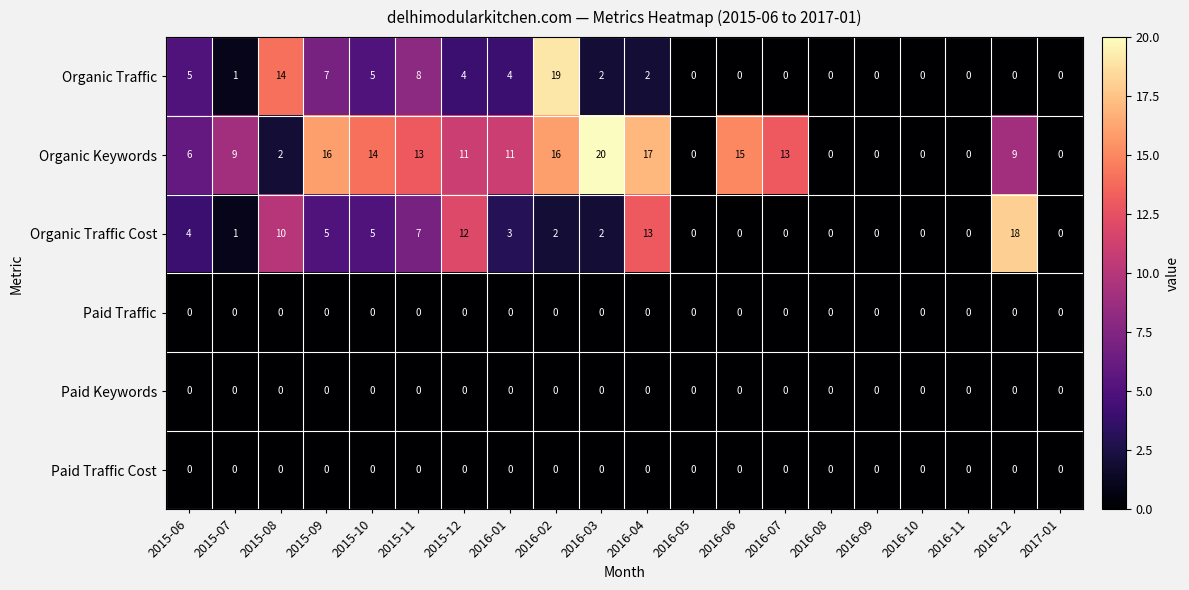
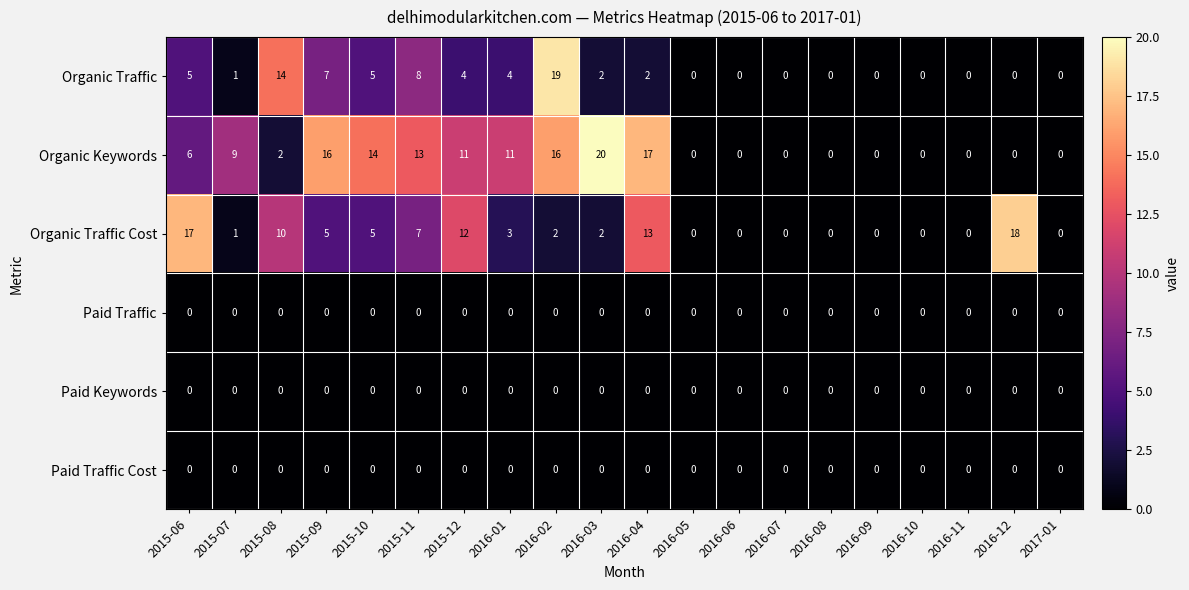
  {
    "Organic Traffic": {
      "2015-06": 5,
      "2015-07": 1,
      "2015-08": 14,
      "2015-09": 7,
      "2015-10": 5,
      "2015-11": 8,
      "2015-12": 4,
      "2016-01": 4,
      "2016-02": 19,
      "2016-03": 2,
      "2016-04": 2,
      "2016-05": 0,
      "2016-06": 0,
      "2016-07": 0,
      "2016-08": 0,
      "2016-09": 0,
      "2016-10": 0,
      "2016-11": 0,
      "2016-12": 0,
      "2017-01": 0
    },
    "Organic Keywords": {
      "2015-06": 6,
      "2015-07": 9,
      "2015-08": 2,
      "2015-09": 16,
      "2015-10": 14,
      "2015-11": 13,
      "2015-12": 11,
      "2016-01": 11,
      "2016-02": 16,
      "2016-03": 20,
      "2016-04": 17,
      "2016-05": 0,
-     "2016-06": 15,
-     "2016-07": 13,
+     "2016-06": 0,
+     "2016-07": 0,
      "2016-08": 0,
      "2016-09": 0,
      "2016-10": 0,
      "2016-11": 0,
-     "2016-12": 9,
+     "2016-12": 0,
      "2017-01": 0
    },
    "Organic Traffic Cost": {
-     "2015-06": 4,
+     "2015-06": 17,
      "2015-07": 1,
      "2015-08": 10,
      "2015-09": 5,
      "2015-10": 5,
      "2015-11": 7,
      "2015-12": 12,
      "2016-01": 3,
      "2016-02": 2,
      "2016-03": 2,
      "2016-04": 13,
      "2016-05": 0,
      "2016-06": 0,
      "2016-07": 0,
      "2016-08": 0,
      "2016-09": 0,
      "2016-10": 0,
      "2016-11": 0,
      "2016-12": 18,
      "2017-01": 0
    },
    "Paid Traffic": {
      "2015-06": 0,
      "2015-07": 0,
      "2015-08": 0,
      "2015-09": 0,
      "2015-10": 0,
      "2015-11": 0,
      "2015-12": 0,
      "2016-01": 0,
      "2016-02": 0,
      "2016-03": 0,
      "2016-04": 0,
      "2016-05": 0,
      "2016-06": 0,
      "2016-07": 0,
      "2016-08": 0,
      "2016-09": 0,
      "2016-10": 0,
      "2016-11": 0,
      "2016-12": 0,
      "2017-01": 0
    },
    "Paid Keywords": {
      "2015-06": 0,
      "2015-07": 0,
      "2015-08": 0,
      "2015-09": 0,
      "2015-10": 0,
      "2015-11": 0,
      "2015-12": 0,
      "2016-01": 0,
      "2016-02": 0,
      "2016-03": 0,
      "2016-04": 0,
      "2016-05": 0,
      "2016-06": 0,
      "2016-07": 0,
      "2016-08": 0,
      "2016-09": 0,
      "2016-10": 0,
      "2016-11": 0,
      "2016-12": 0,
      "2017-01": 0
    },
    "Paid Traffic Cost": {
      "2015-06": 0,
      "2015-07": 0,
      "2015-08": 0,
      "2015-09": 0,
      "2015-10": 0,
      "2015-11": 0,
      "2015-12": 0,
      "2016-01": 0,
      "2016-02": 0,
      "2016-03": 0,
      "2016-04": 0,
      "2016-05": 0,
      "2016-06": 0,
      "2016-07": 0,
      "2016-08": 0,
      "2016-09": 0,
      "2016-10": 0,
      "2016-11": 0,
      "2016-12": 0,
      "2017-01": 0
    }
  }
